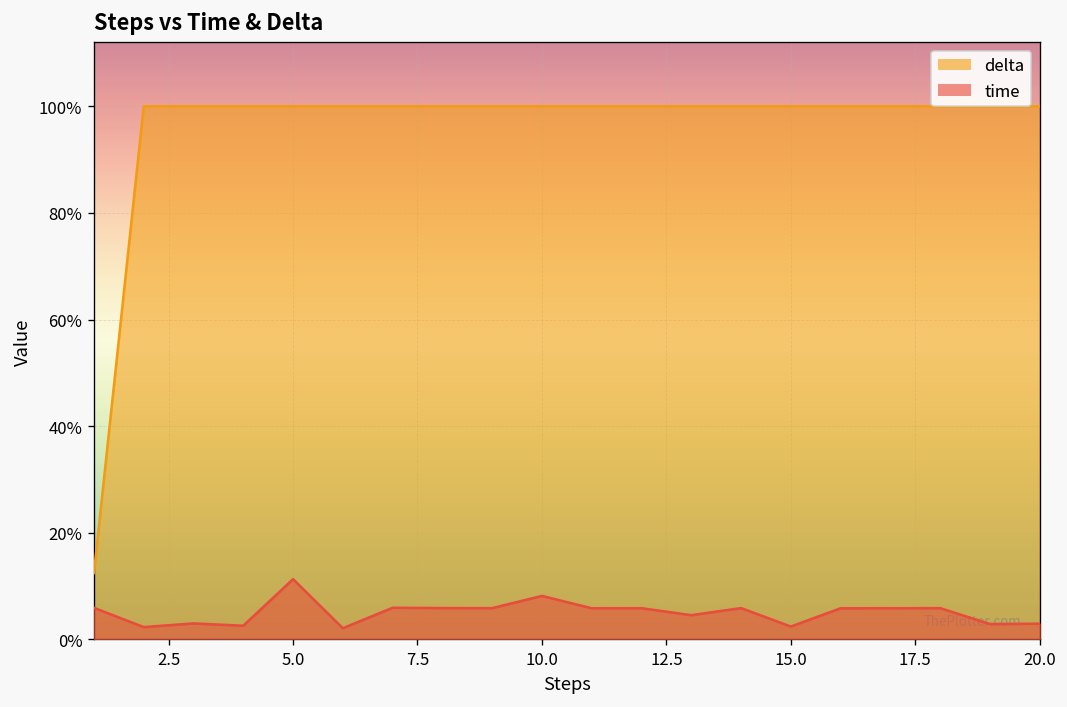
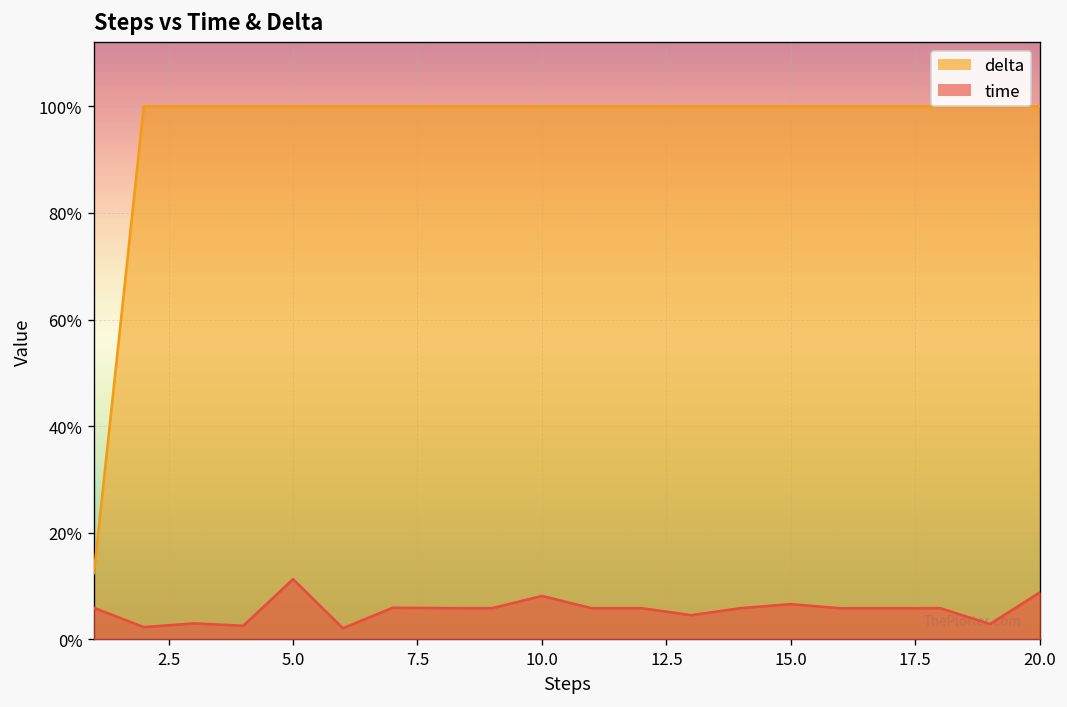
  {
    "delta": {
      "5.0": "100%",
      "10.0": "100%",
      "15.0": "100%",
      "20.0": "100%"
    },
    "time": {
      "5.0": "11%",
      "10.0": "8%",
-     "15.0": "2%",
-     "20.0": "3%"
+     "15.0": "7%",
+     "20.0": "9%"
    }
  }
